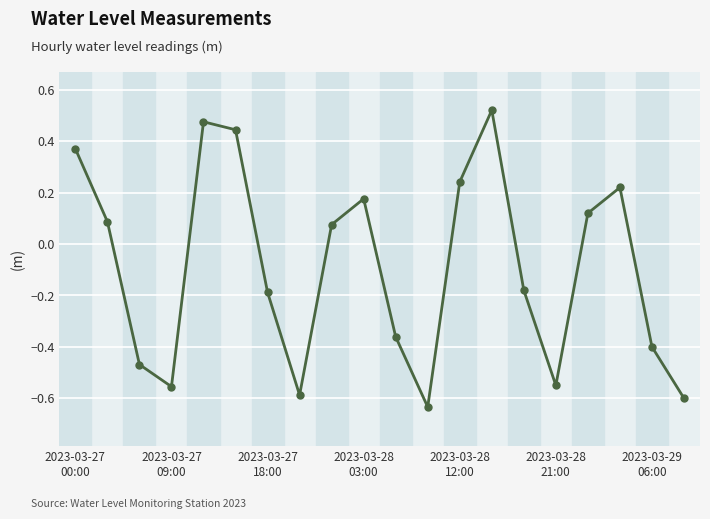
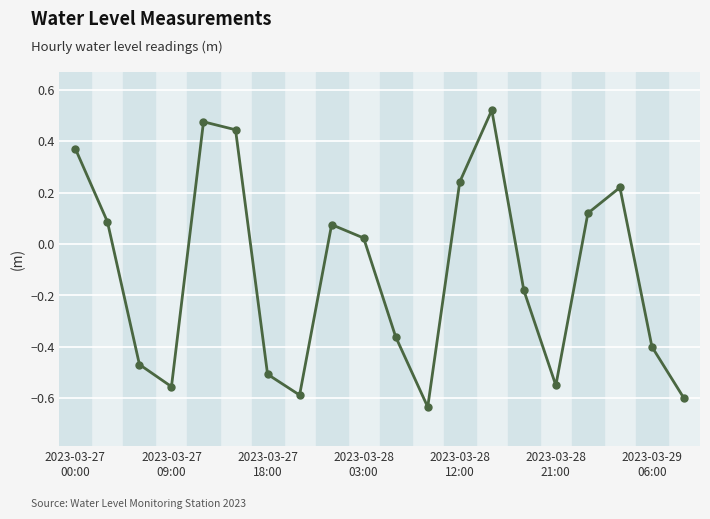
  {
    "2023-03-27 00:00": 0.37,
    "2023-03-27 09:00": -0.55,
-   "2023-03-27 18:00": -0.19,
-   "2023-03-28 03:00": 0.18,
+   "2023-03-27 18:00": -0.51,
+   "2023-03-28 03:00": 0.02,
    "2023-03-28 12:00": 0.24,
    "2023-03-28 21:00": -0.55,
    "2023-03-29 06:00": -0.40
  }
